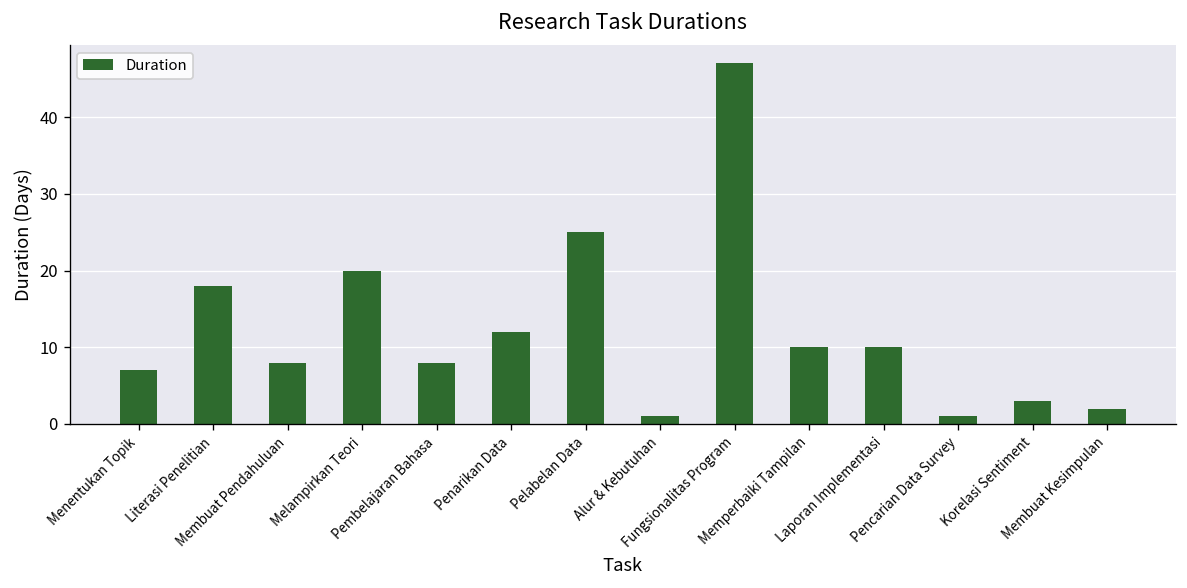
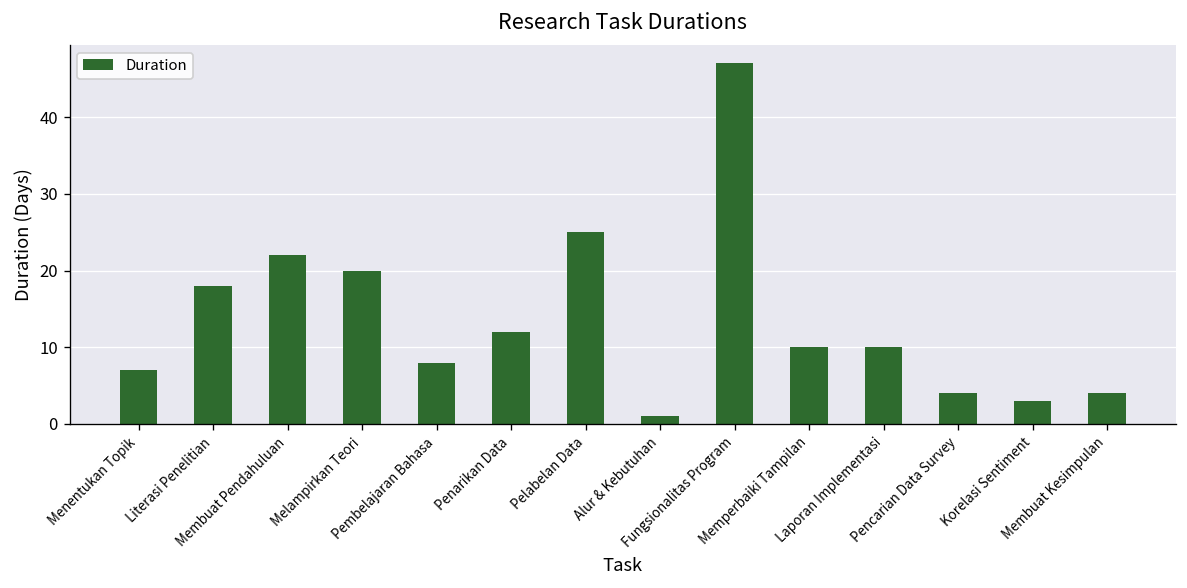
  {
    "Menentukan Topik": 7,
    "Literasi Penelitian": 18,
-   "Membuat Pendahuluan": 8,
+   "Membuat Pendahuluan": 22,
    "Melampirkan Teori": 20,
    "Pembelajaran Bahasa": 8,
    "Penarikan Data": 12,
    "Pelabelan Data": 25,
    "Alur & Kebutuhan": 1,
    "Fungsionalitas Program": 47,
    "Memperbaiki Tampilan": 10,
    "Laporan Implementasi": 10,
-   "Pencarian Data Survey": 1,
+   "Pencarian Data Survey": 4,
    "Korelasi Sentiment": 3,
-   "Membuat Kesimpulan": 2
+   "Membuat Kesimpulan": 4
  }
